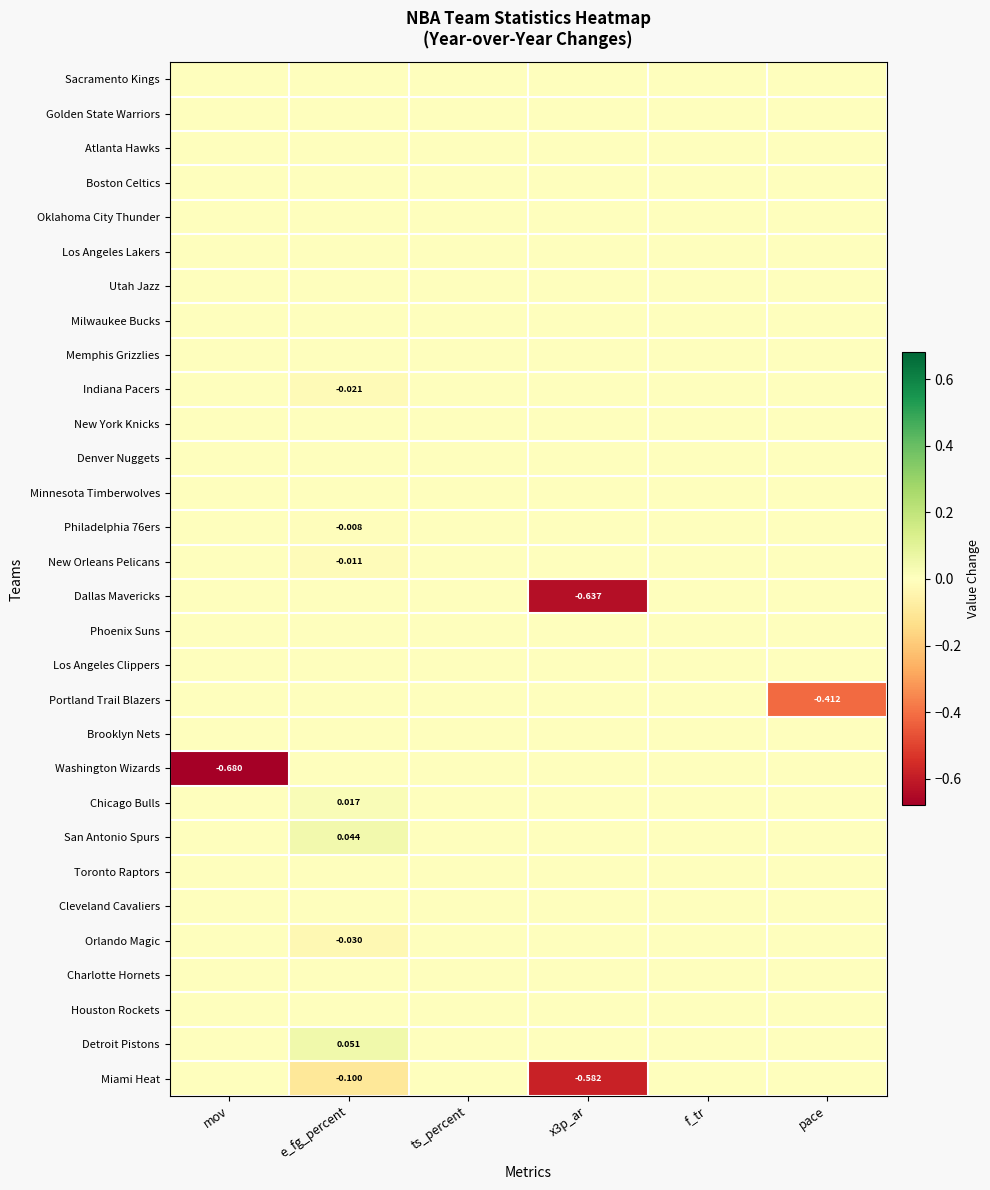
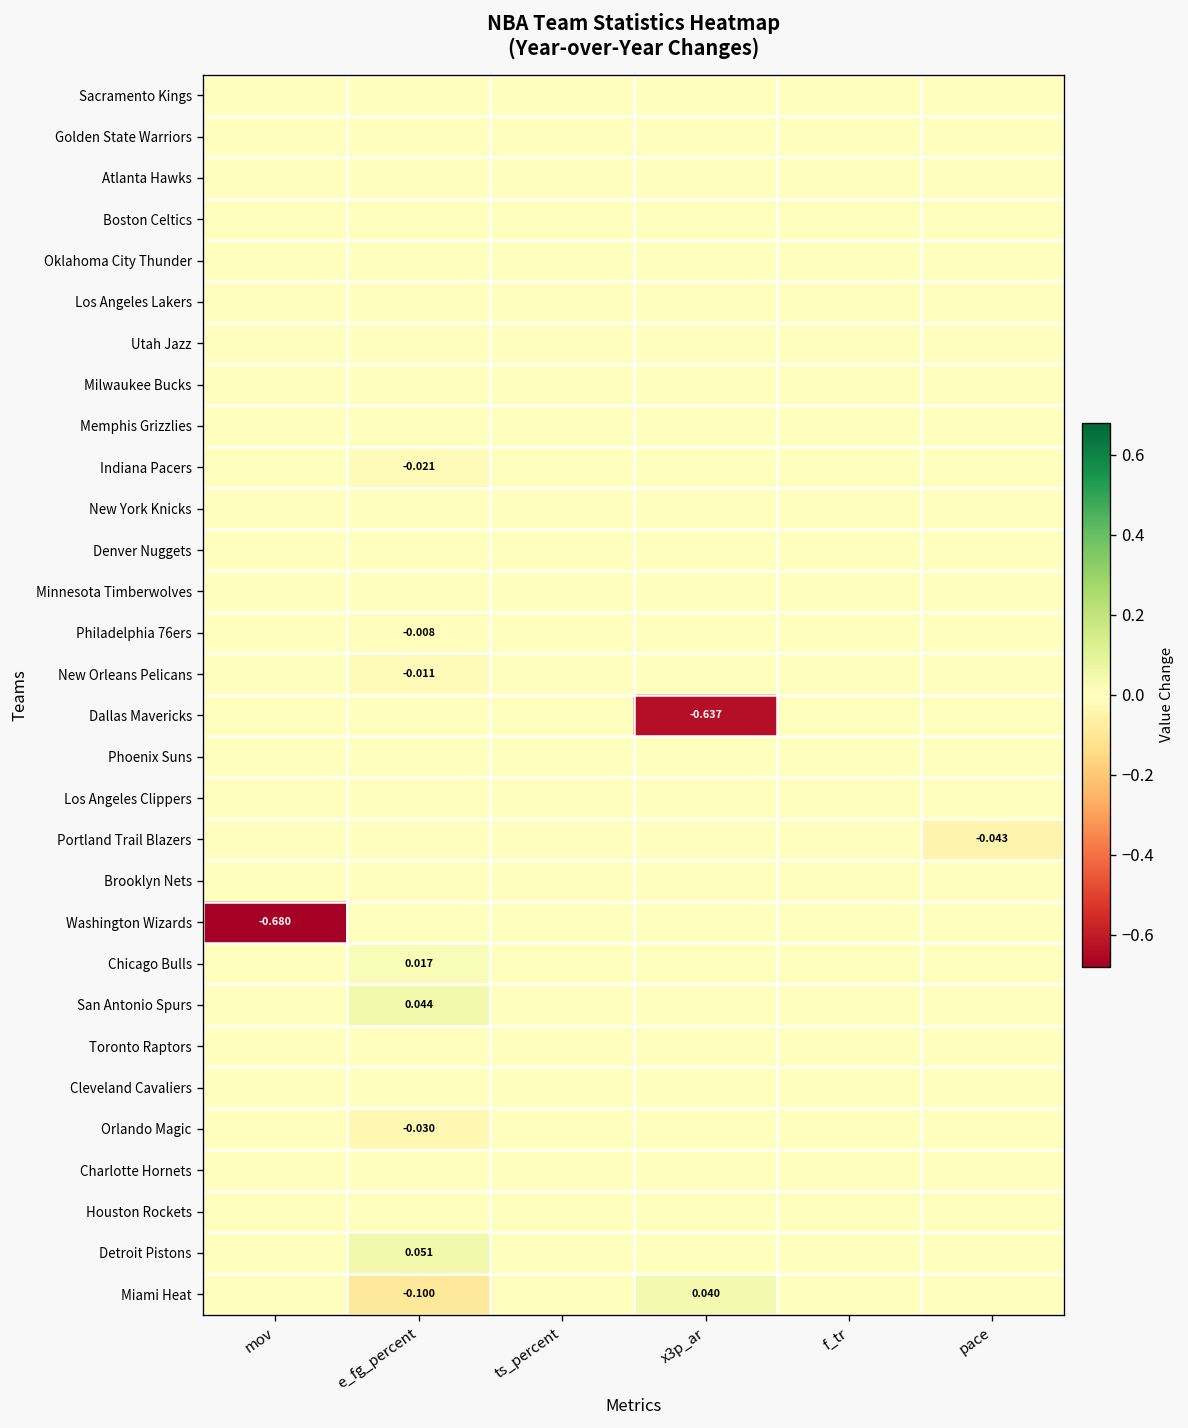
  {
    "Indiana Pacers": {
      "e_fg_percent": -0.021
    },
    "Philadelphia 76ers": {
      "e_fg_percent": -0.008
    },
    "New Orleans Pelicans": {
      "e_fg_percent": -0.011
    },
    "Dallas Mavericks": {
      "x3p_ar": -0.637
    },
    "Portland Trail Blazers": {
-     "pace": -0.412
+     "pace": -0.043
    },
    "Washington Wizards": {
      "mov": -0.680
    },
    "Chicago Bulls": {
      "e_fg_percent": 0.017
    },
    "San Antonio Spurs": {
      "e_fg_percent": 0.044
    },
    "Orlando Magic": {
      "e_fg_percent": -0.030
    },
    "Detroit Pistons": {
      "e_fg_percent": 0.051
    },
    "Miami Heat": {
      "e_fg_percent": -0.100,
-     "x3p_ar": -0.582
+     "x3p_ar": 0.040
    }
  }
